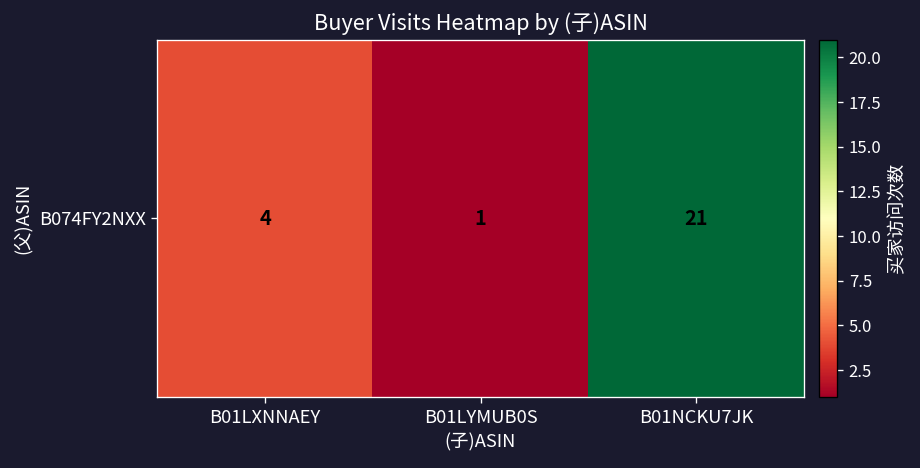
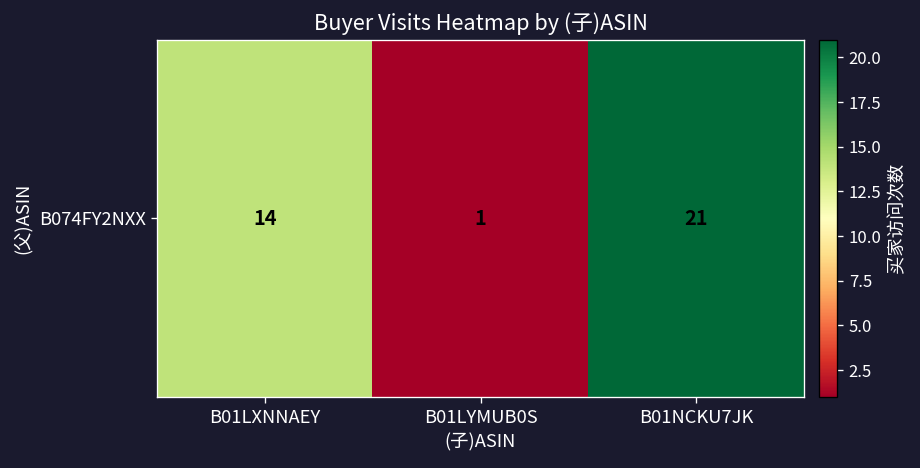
  {
    "B074FY2NXX": {
-     "B01LXNNAEY": 4,
+     "B01LXNNAEY": 14,
      "B01LYMUB0S": 1,
      "B01NCKU7JK": 21
    }
  }
